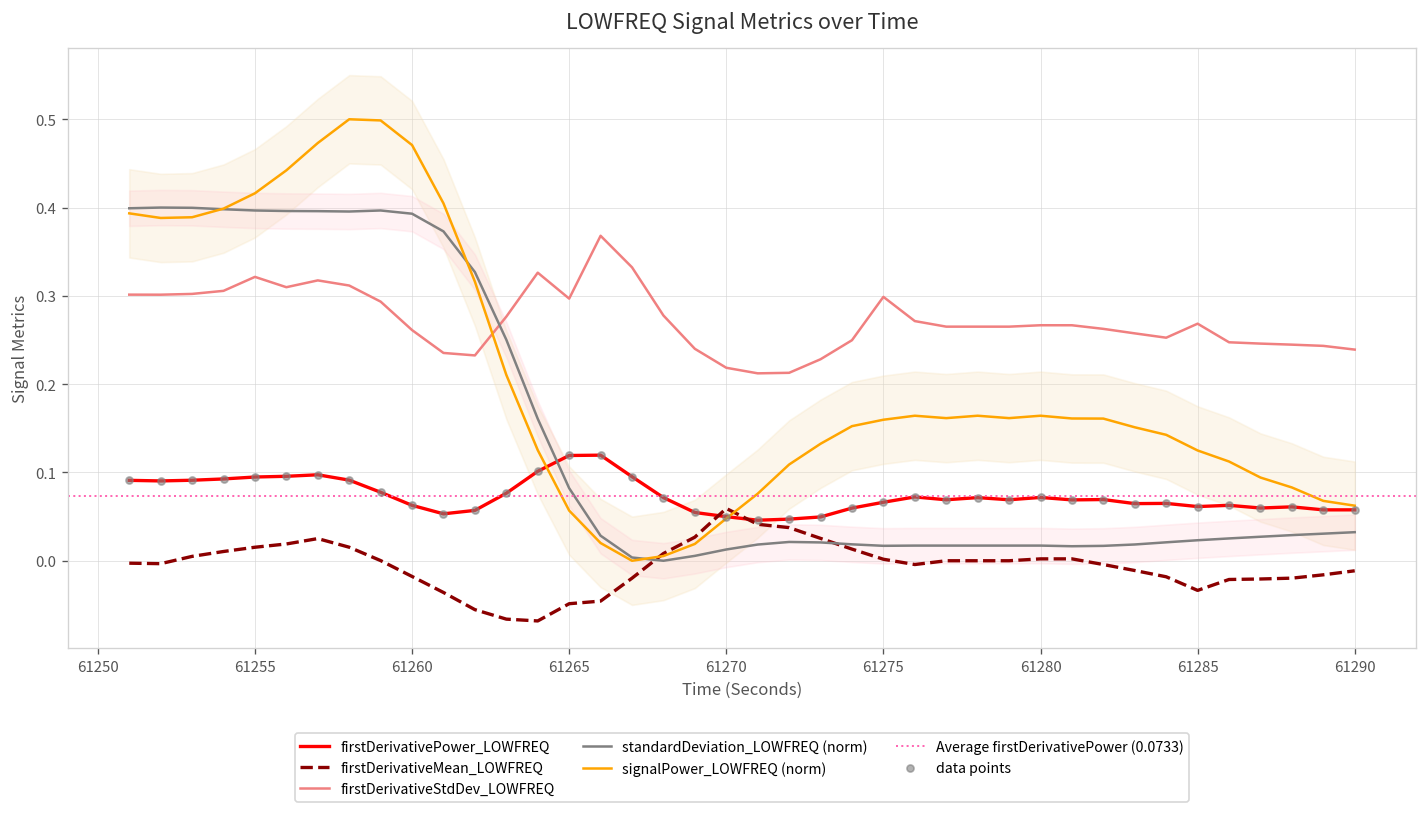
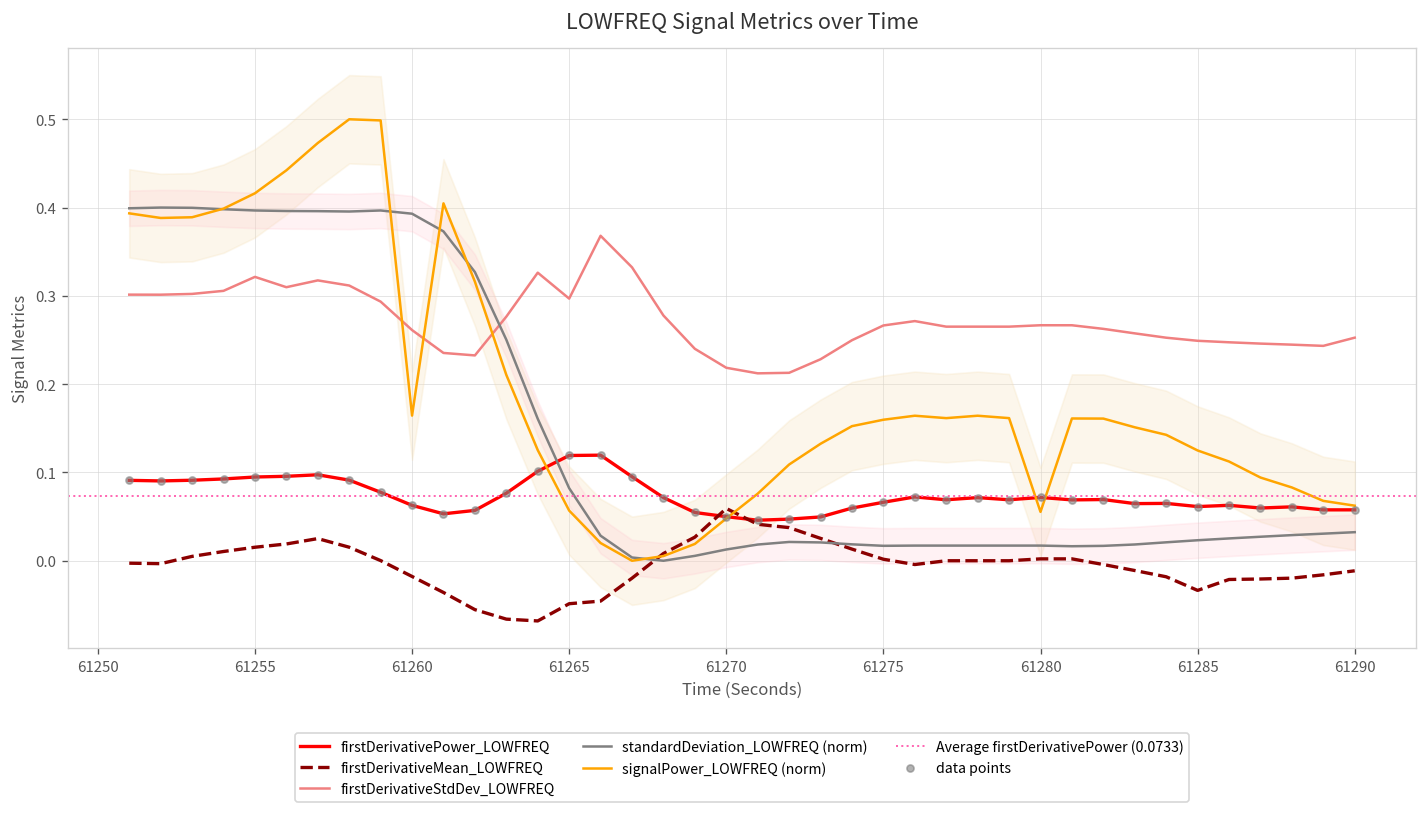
  {
    "firstDerivativeMean_LOWFREQ": {
      "61255": 0.02,
      "61260": -0.02,
      "61265": -0.05,
      "61270": 0.06,
      "61275": 0.00,
      "61280": 0.00,
      "61285": -0.03,
      "61290": -0.01
    },
    "firstDerivativeStdDev_LOWFREQ": {
      "61255": 0.32,
      "61260": 0.26,
      "61265": 0.30,
      "61270": 0.22,
-     "61275": 0.30,
+     "61275": 0.27,
      "61280": 0.27,
-     "61285": 0.27,
-     "61290": 0.24
+     "61285": 0.25,
+     "61290": 0.25
    },
    "signalPower_LOWFREQ (norm)": {
-     "61260": 0.47,
+     "61260": 0.16,
      "61265": 0.06,
      "61275": 0.16,
-     "61280": 0.16,
+     "61280": 0.06,
      "61285": 0.12,
      "61290": 0.06
    }
  }
